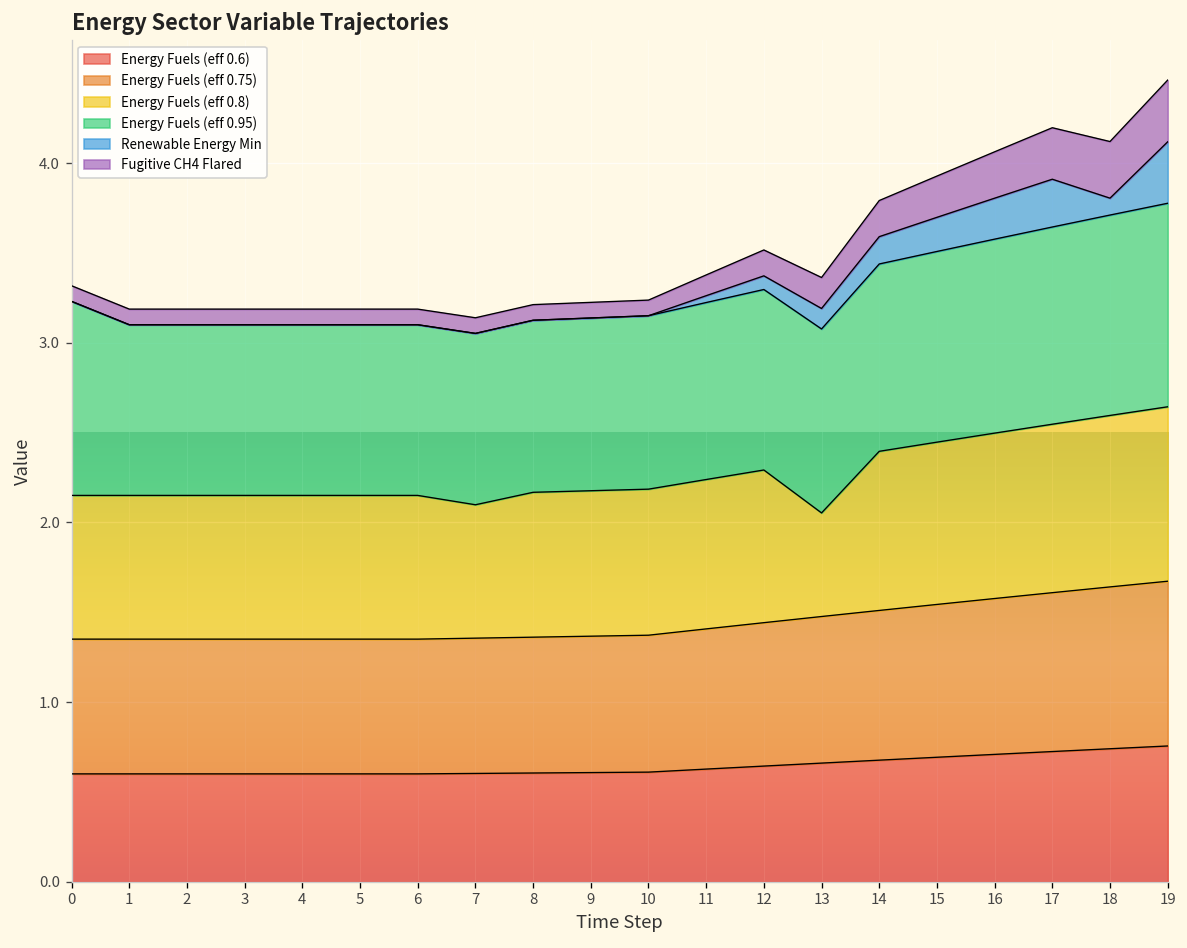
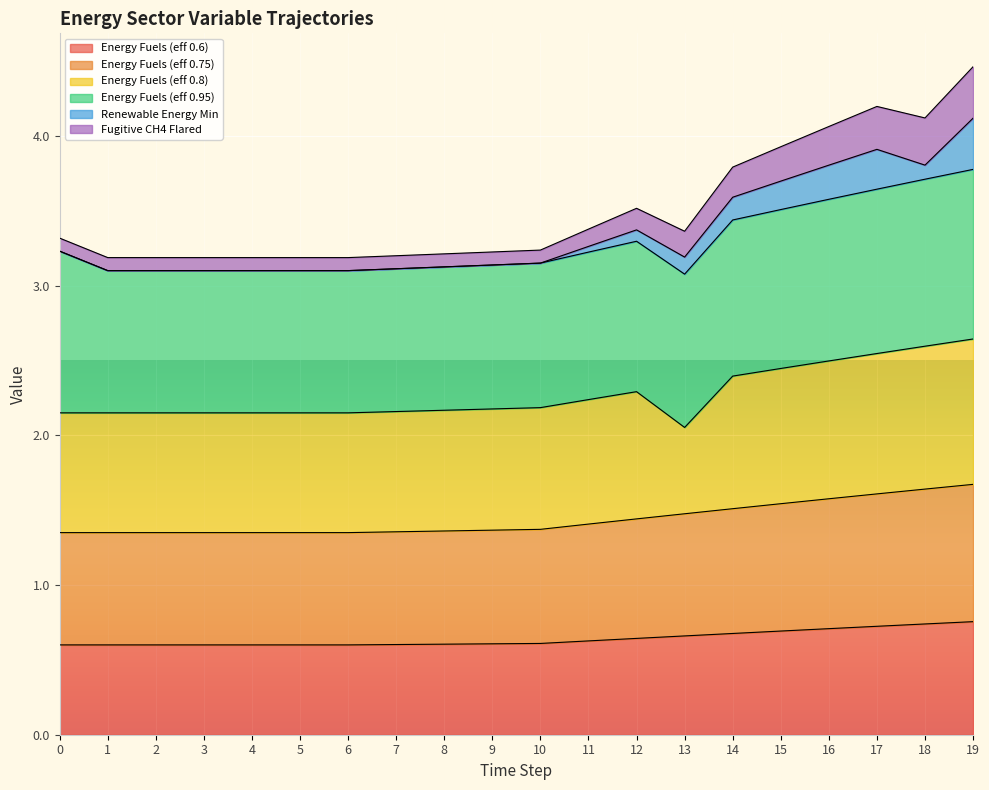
  {
    "Energy Fuels (eff 0.8)": {
      "0": 0.80,
      "1": 0.80,
      "2": 0.80,
      "3": 0.80,
      "4": 0.80,
      "5": 0.80,
      "6": 0.80,
-     "7": 0.74,
+     "7": 0.80,
      "8": 0.81,
      "9": 0.81,
      "10": 0.81,
      "11": 0.83,
      "12": 0.85,
      "13": 0.58,
      "14": 0.89,
      "15": 0.90,
      "16": 0.92,
      "17": 0.94,
      "18": 0.95,
      "19": 0.97
    },
    "Energy Fuels (eff 0.95)": {
      "11": 0.99,
      "12": 1.00,
      "13": 1.02,
      "14": 1.04,
      "15": 1.06,
      "16": 1.08,
      "17": 1.10,
      "18": 1.12,
      "19": 1.13
    },
    "Renewable Energy Min": {
      "11": 0.04,
      "12": 0.08,
      "13": 0.11,
      "14": 0.15,
      "15": 0.19,
      "16": 0.23,
      "17": 0.27,
      "18": 0.09,
      "19": 0.34
    },
    "Fugitive CH4 Flared": {
      "0": 0.09,
      "1": 0.09,
      "2": 0.09,
      "3": 0.09,
      "4": 0.09,
      "5": 0.09,
      "6": 0.09,
      "7": 0.09,
      "8": 0.09,
      "9": 0.09,
      "10": 0.09,
      "11": 0.12,
      "12": 0.14,
      "13": 0.17,
      "14": 0.20,
      "15": 0.23,
      "16": 0.26,
      "17": 0.29,
      "18": 0.32,
      "19": 0.34
    }
  }
